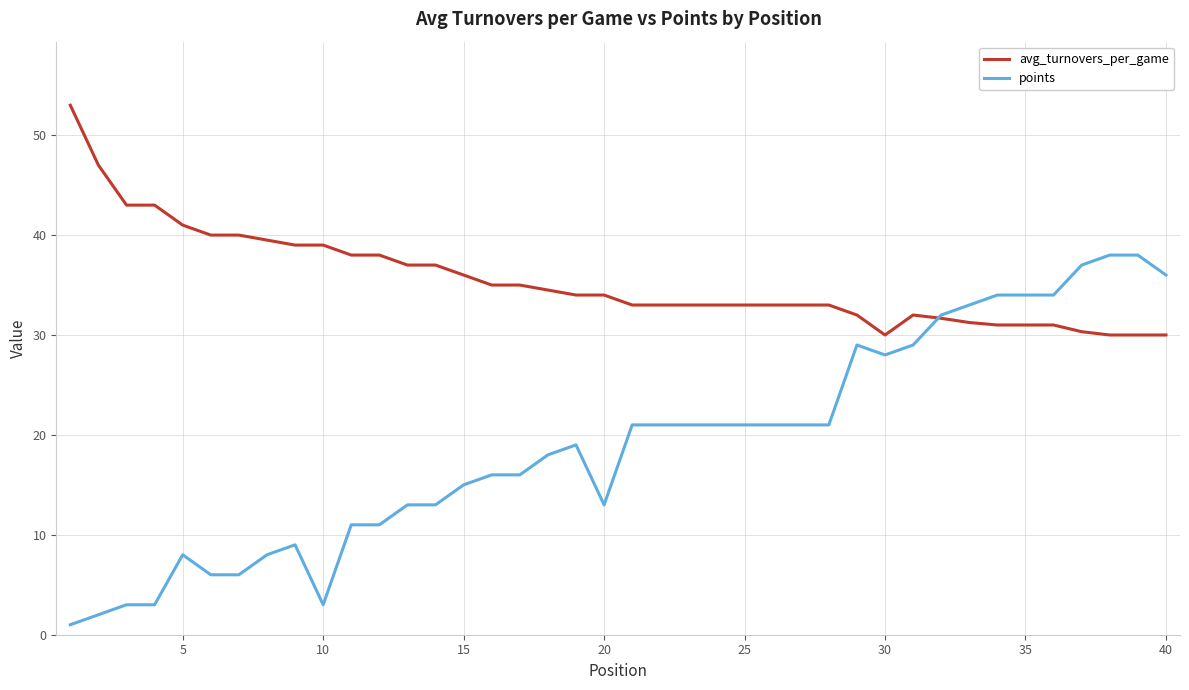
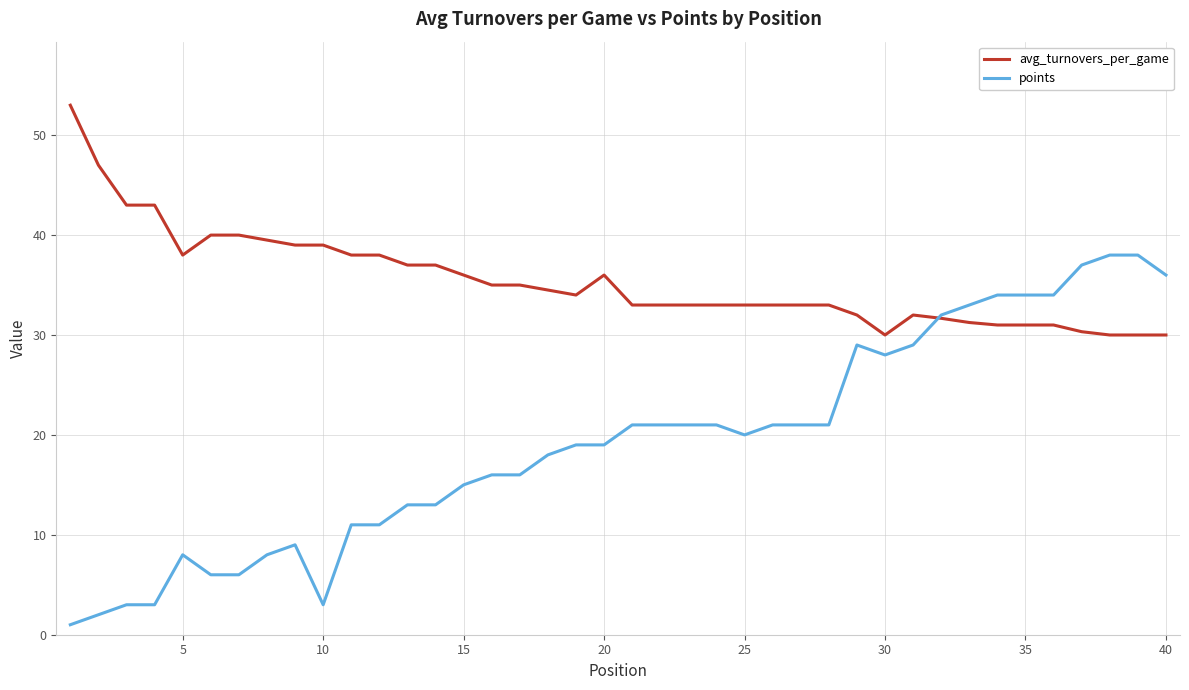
  {
    "avg_turnovers_per_game": {
-     "5": 41,
+     "5": 38,
      "10": 39,
      "15": 36,
-     "20": 34,
+     "20": 36,
      "25": 33,
      "30": 30,
      "35": 31,
      "40": 30
    },
    "points": {
      "5": 8,
      "10": 3,
      "15": 15,
-     "20": 13,
-     "25": 21,
+     "20": 19,
+     "25": 20,
      "30": 28,
      "35": 34,
      "40": 36
    }
  }
